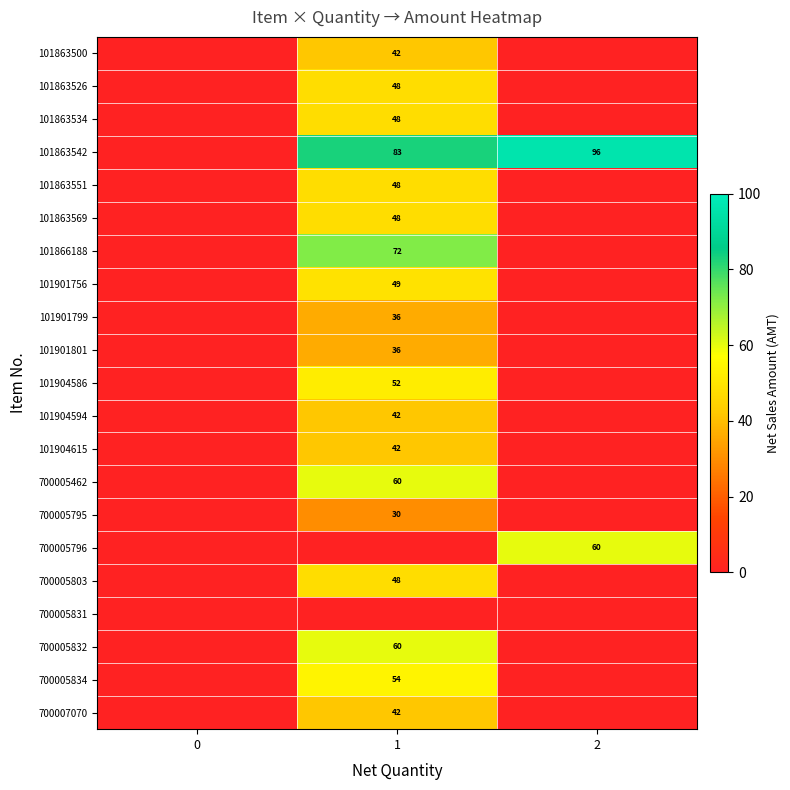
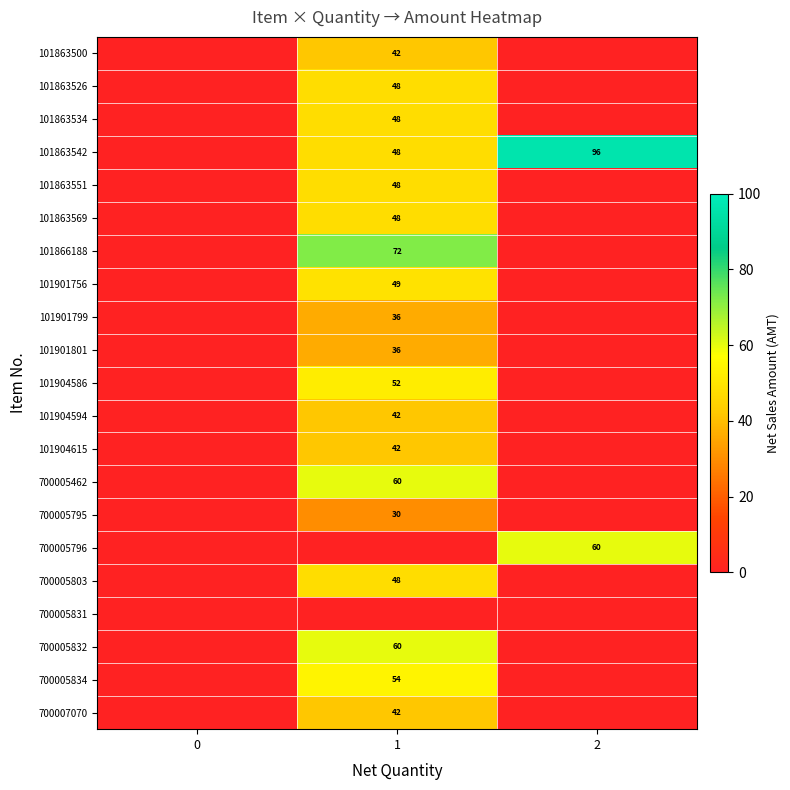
  {
    "101863500": {
      "1": 42
    },
    "101863526": {
      "1": 48
    },
    "101863534": {
      "1": 48
    },
    "101863542": {
-     "1": 83,
+     "1": 48,
      "2": 96
    },
    "101863551": {
      "1": 48
    },
    "101863569": {
      "1": 48
    },
    "101866188": {
      "1": 72
    },
    "101901756": {
      "1": 49
    },
    "101901799": {
      "1": 36
    },
    "101901801": {
      "1": 36
    },
    "101904586": {
      "1": 52
    },
    "101904594": {
      "1": 42
    },
    "101904615": {
      "1": 42
    },
    "700005462": {
      "1": 60
    },
    "700005795": {
      "1": 30
    },
    "700005796": {
      "2": 60
    },
    "700005803": {
      "1": 48
    },
    "700005832": {
      "1": 60
    },
    "700005834": {
      "1": 54
    },
    "700007070": {
      "1": 42
    }
  }
